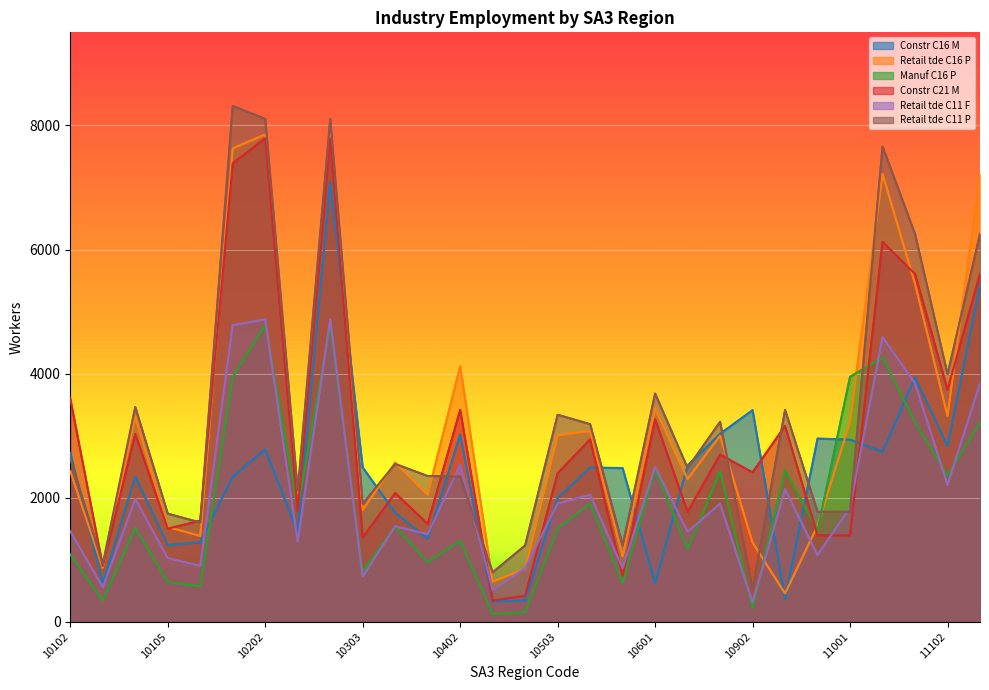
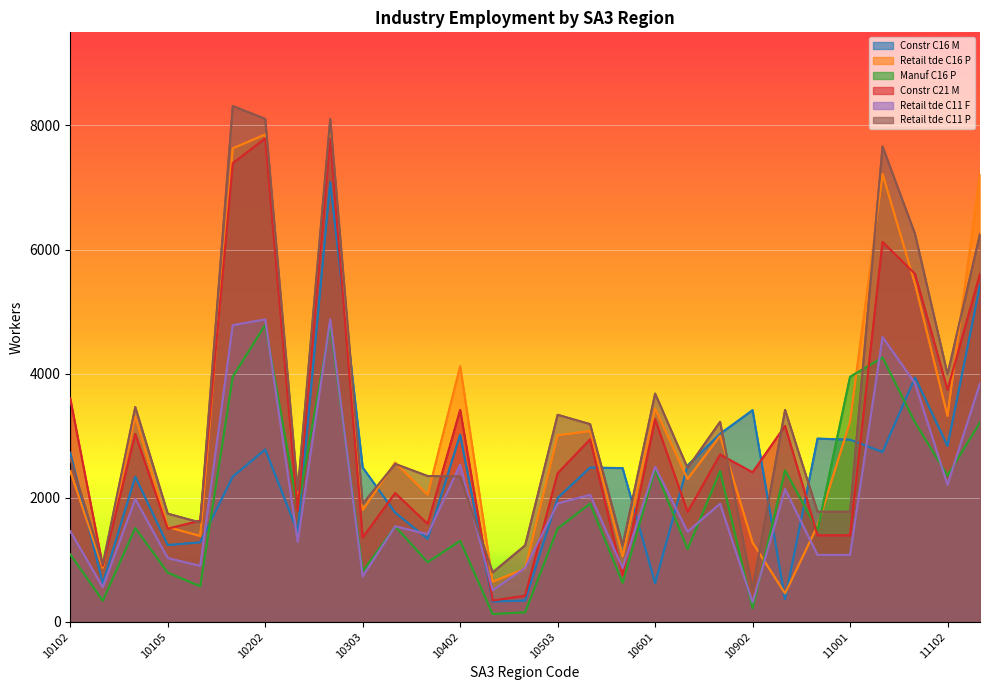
  {
    "Constr C16 M": {
      "10102": 2700,
      "10105": 1200,
      "10202": 2800,
      "10303": 2500,
      "10402": 3000,
      "10503": 2000,
      "10601": 600,
      "10902": 3400,
      "11001": 2900,
      "11102": 2800
    },
    "Retail tde C16 P": {
      "10102": 2400,
      "10202": 7900,
      "10303": 1800,
      "10402": 4100,
      "10503": 3000,
      "10601": 3400,
      "10902": 1300,
      "11001": 3200,
      "11102": 3300
    },
    "Manuf C16 P": {
      "10102": 1100,
-     "10105": 600,
+     "10105": 800,
      "10202": 4800,
      "10303": 800,
      "10402": 1300,
      "10503": 1500,
      "10902": 200,
      "11001": 3900,
      "11102": 2400
    },
    "Constr C21 M": {
      "10102": 3600,
      "10202": 7800,
      "10303": 1400,
      "10402": 3400,
      "10503": 2400,
      "10601": 3300,
      "10902": 2400,
      "11001": 1400,
      "11102": 3700
    },
    "Retail tde C11 F": {
      "10102": 1500,
      "10105": 1000,
      "10202": 4900,
      "10303": 700,
      "10402": 2500,
      "10503": 1900,
      "10902": 300,
-     "11001": 1800,
+     "11001": 1100,
      "11102": 2200
    },
    "Retail tde C11 P": {
      "10102": 2600,
      "10105": 1700,
      "10202": 8100,
      "10303": 1900,
      "10402": 2300,
      "10503": 3300,
      "10601": 3700,
      "10902": 500,
      "11001": 1800,
      "11102": 4000
    }
  }
